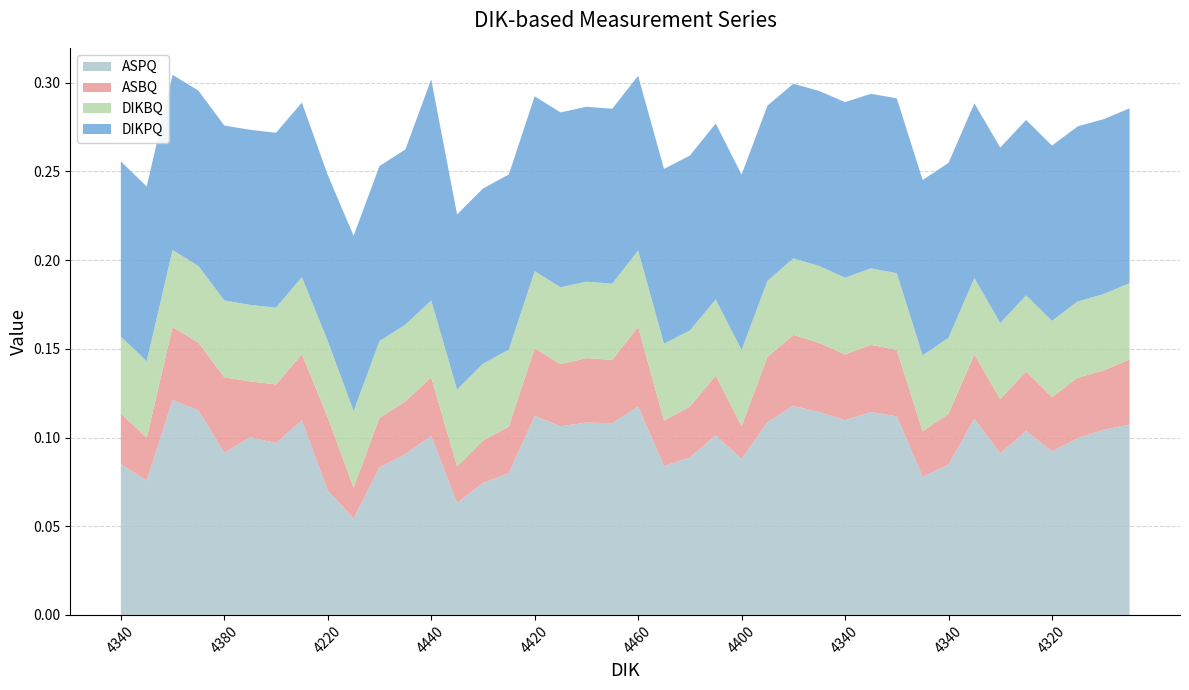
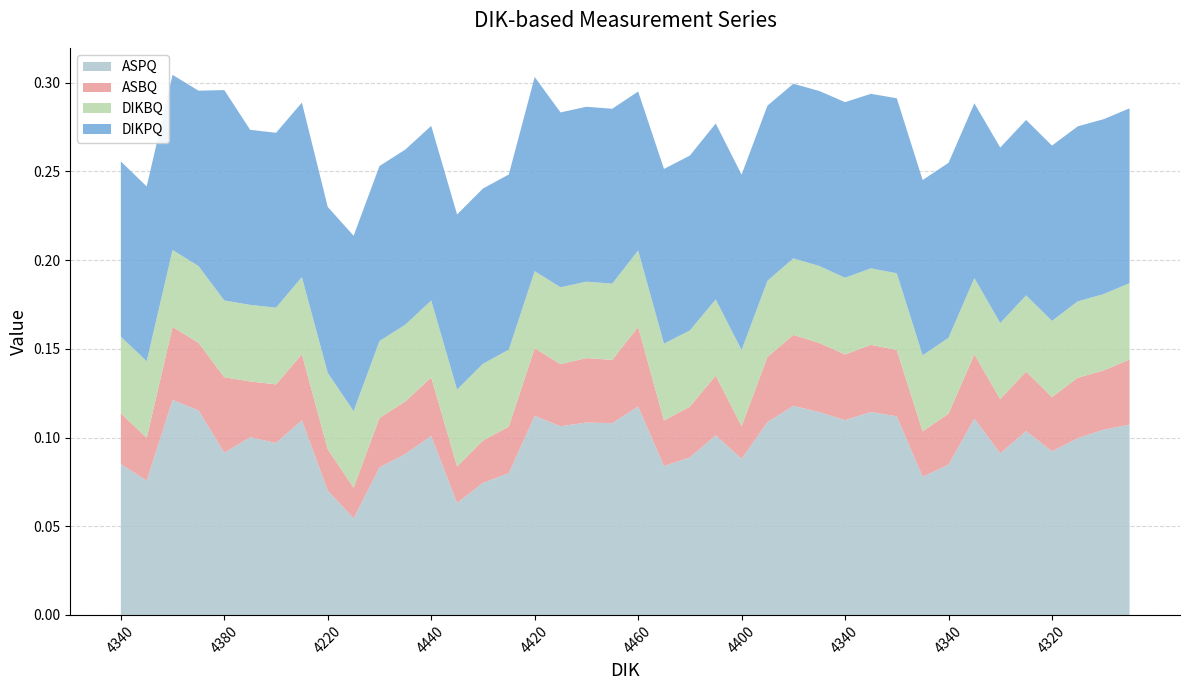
  {
    "ASBQ": {
      "4380": 0.043,
-     "4220": 0.041,
+     "4220": 0.023,
      "4440": 0.033,
      "4420": 0.038,
      "4460": 0.045,
      "4400": 0.018,
      "4320": 0.031
    },
    "DIKPQ": {
-     "4380": 0.099,
+     "4380": 0.119,
      "4220": 0.094,
-     "4440": 0.125,
-     "4420": 0.099,
-     "4460": 0.098,
+     "4440": 0.098,
+     "4420": 0.109,
+     "4460": 0.090,
      "4400": 0.099,
      "4320": 0.099
    }
  }
